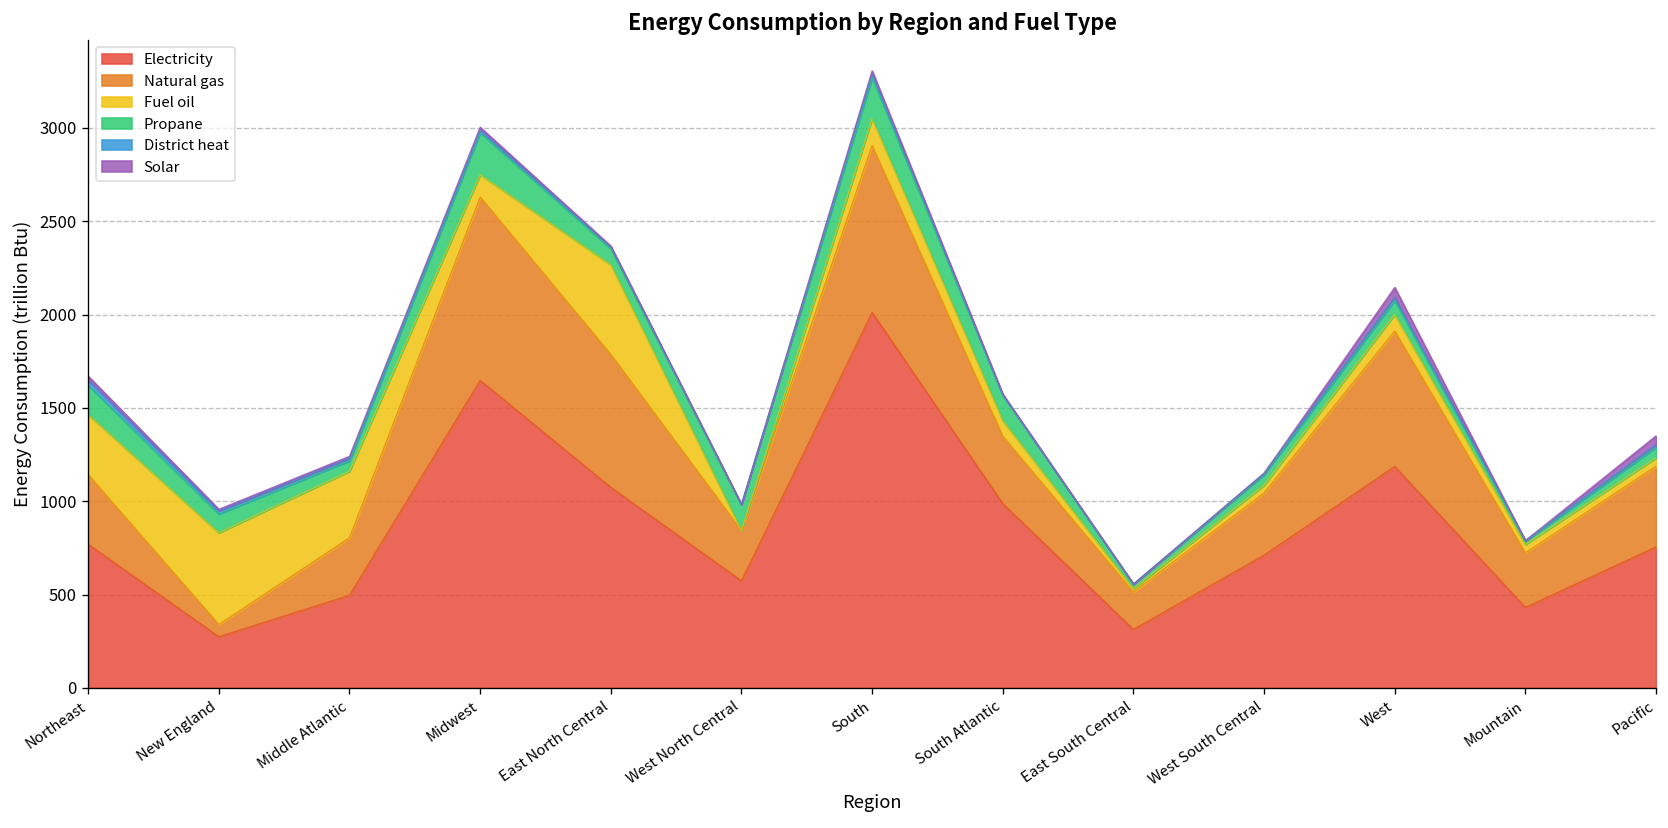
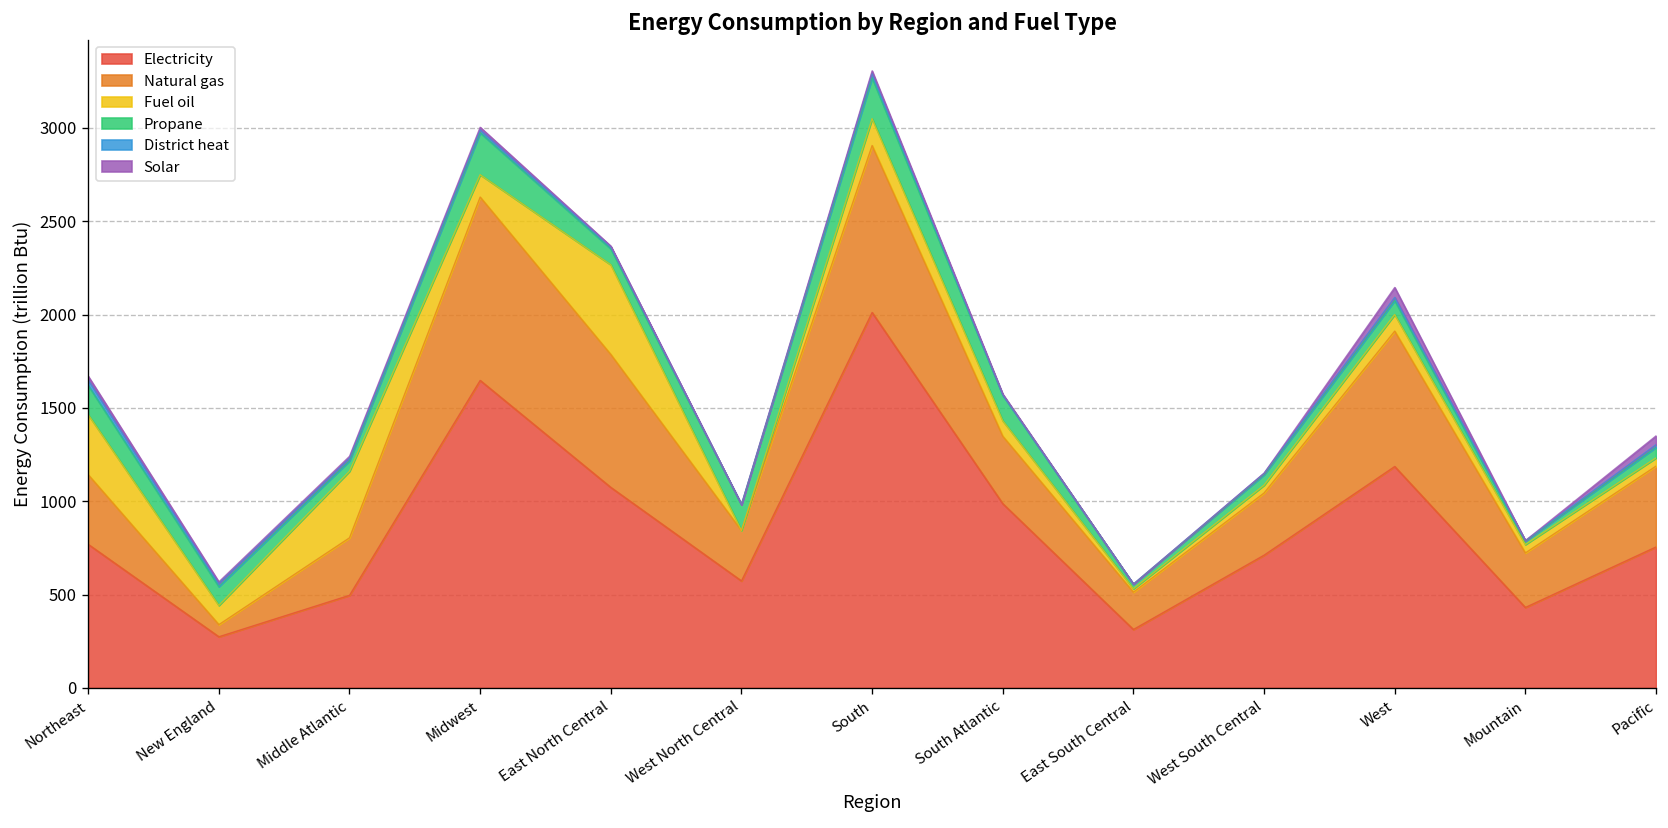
  {
    "Fuel oil": {
      "Northeast": 320,
-     "New England": 490,
+     "New England": 100,
      "Middle Atlantic": 360,
      "Midwest": 120,
      "East North Central": 480,
      "South": 140,
      "South Atlantic": 80,
      "East South Central": 20,
      "West South Central": 40,
      "West": 90,
      "Mountain": 50,
      "Pacific": 40
    },
    "Propane": {
      "Northeast": 160,
      "South": 220,
      "West": 80
    },
    "District heat": {
      "Northeast": 30,
      "West": 20
    },
    "Solar": {
      "Northeast": 20,
      "West": 50,
      "Pacific": 50
    }
  }
